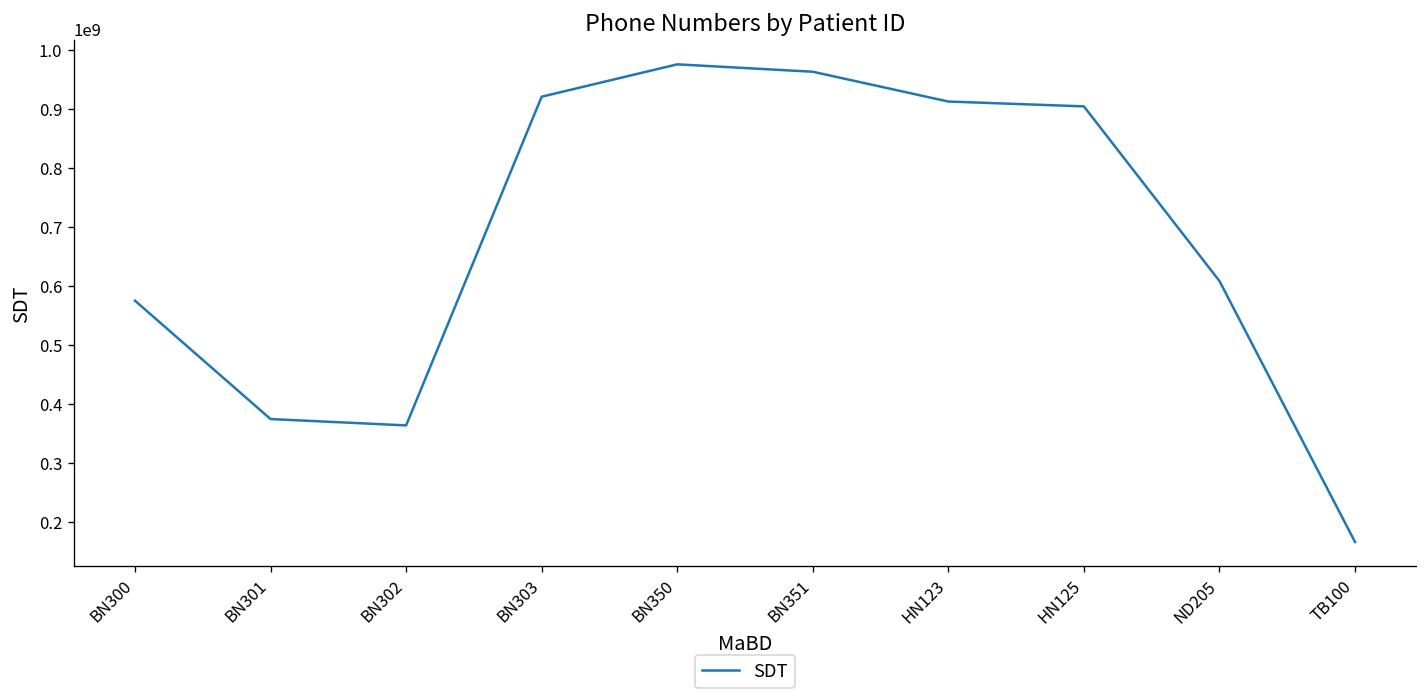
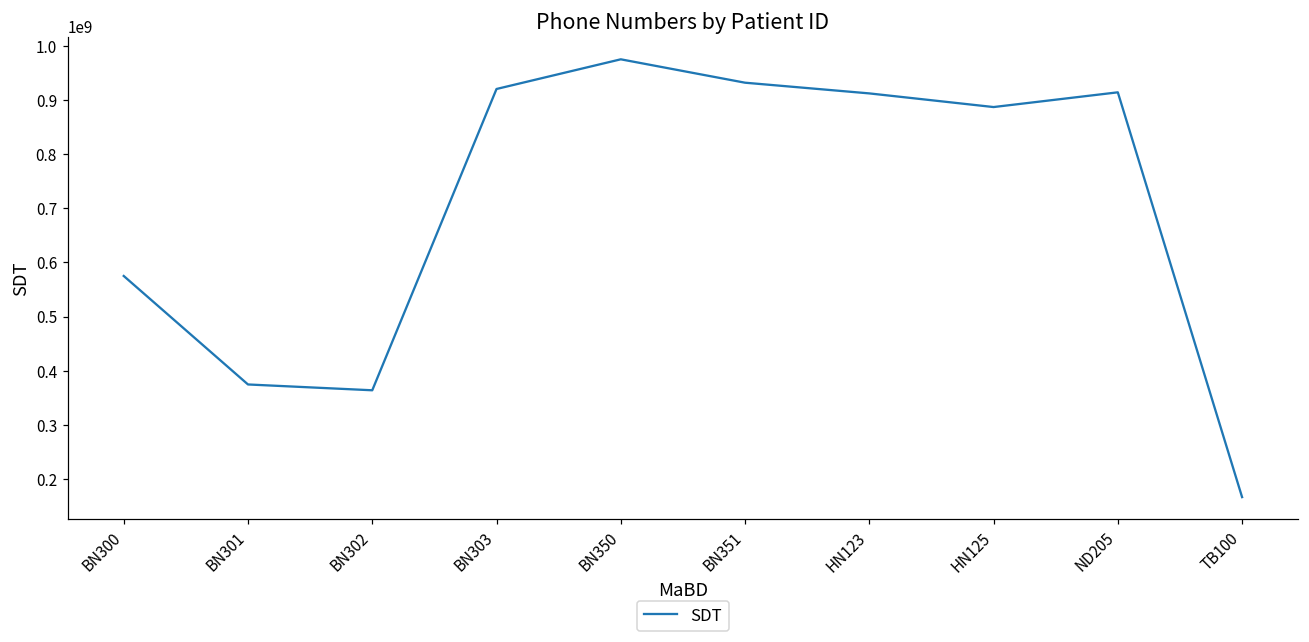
  {
    "BN300": 570000000,
    "BN301": 370000000,
    "BN302": 360000000,
    "BN303": 920000000,
    "BN350": 980000000,
-   "BN351": 960000000,
+   "BN351": 930000000,
    "HN123": 910000000,
-   "HN125": 900000000,
-   "ND205": 610000000,
+   "HN125": 890000000,
+   "ND205": 910000000,
    "TB100": 170000000
  }
